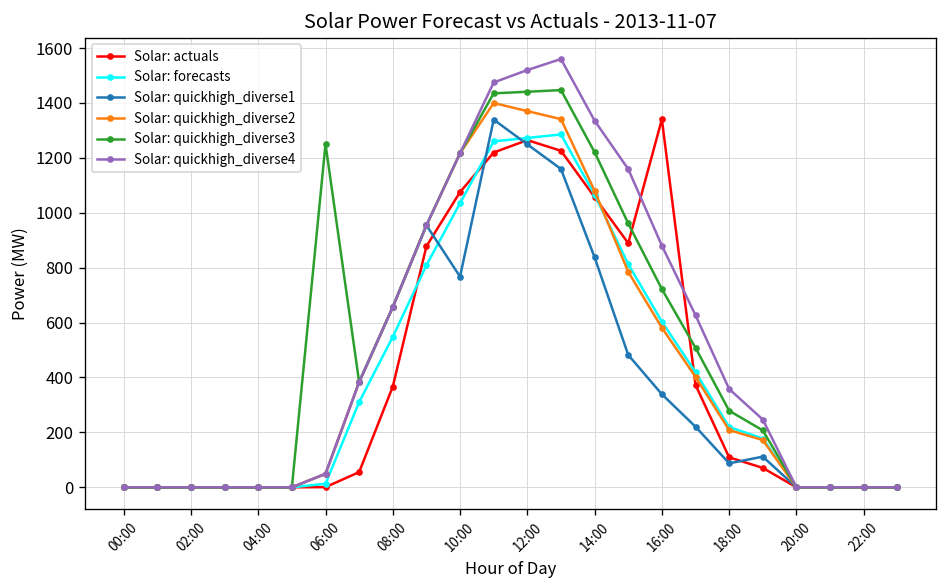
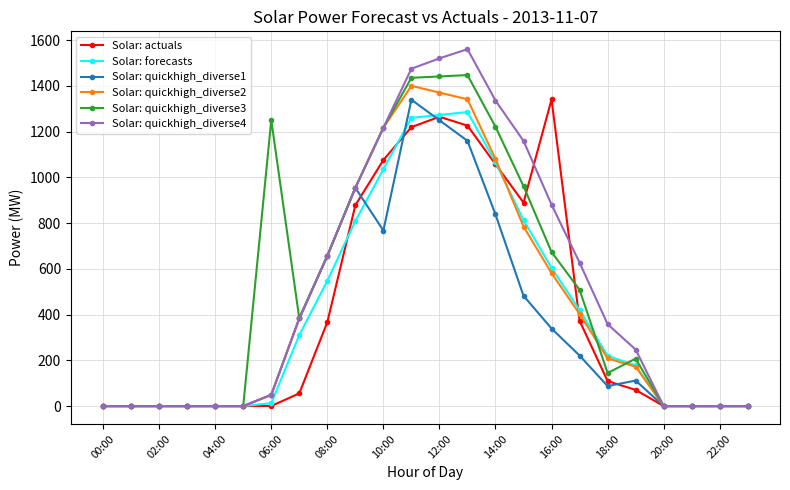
  {
    "Solar: actuals": {
      "06:00": 0,
      "08:00": 370,
      "10:00": 1080,
      "16:00": 1340,
      "18:00": 110
    },
    "Solar: forecasts": {
      "06:00": 10,
      "08:00": 550,
      "10:00": 1030,
      "16:00": 600,
      "18:00": 220
    },
    "Solar: quickhigh_diverse1": {
      "10:00": 770,
      "12:00": 1250,
      "14:00": 840,
      "16:00": 340,
      "18:00": 90
    },
    "Solar: quickhigh_diverse2": {
      "12:00": 1370,
      "14:00": 1080,
      "16:00": 580,
      "18:00": 210
    },
    "Solar: quickhigh_diverse3": {
      "06:00": 1250,
      "12:00": 1440,
      "14:00": 1220,
-     "16:00": 720,
-     "18:00": 280
+     "16:00": 670,
+     "18:00": 140
    },
    "Solar: quickhigh_diverse4": {
      "12:00": 1520,
      "14:00": 1340,
      "16:00": 880,
      "18:00": 360
    }
  }
